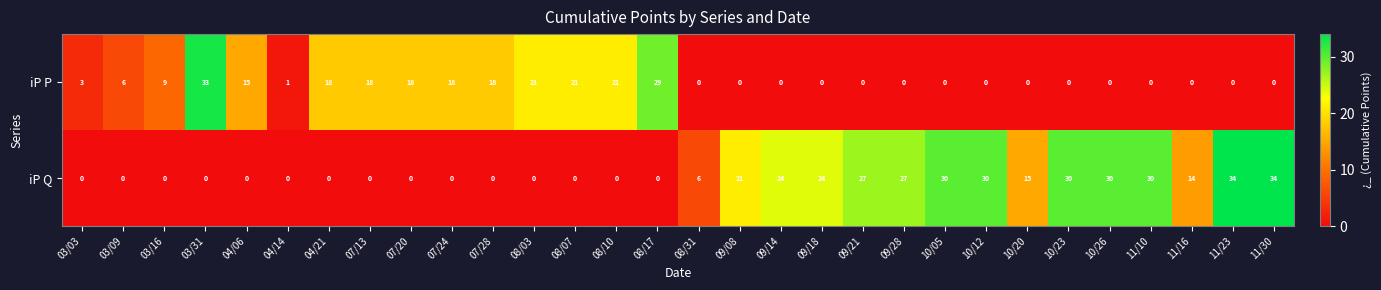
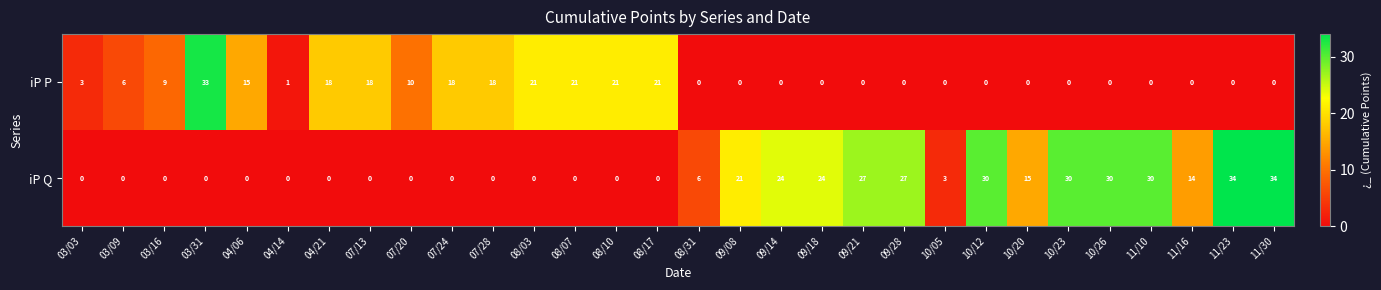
  {
    "iP P": {
      "03/03": 3,
      "03/09": 6,
      "03/16": 9,
      "03/31": 33,
      "04/06": 15,
      "04/14": 1,
      "04/21": 18,
      "07/13": 18,
-     "07/20": 18,
+     "07/20": 10,
      "07/24": 18,
      "07/28": 18,
      "08/03": 21,
      "08/07": 21,
      "08/10": 21,
-     "08/17": 29,
+     "08/17": 21,
      "08/31": 0,
      "09/08": 0,
      "09/14": 0,
      "09/18": 0,
      "09/21": 0,
      "09/28": 0,
      "10/05": 0,
      "10/12": 0,
      "10/20": 0,
      "10/23": 0,
      "10/26": 0,
      "11/10": 0,
      "11/16": 0,
      "11/23": 0,
      "11/30": 0
    },
    "iP Q": {
      "03/03": 0,
      "03/09": 0,
      "03/16": 0,
      "03/31": 0,
      "04/06": 0,
      "04/14": 0,
      "04/21": 0,
      "07/13": 0,
      "07/20": 0,
      "07/24": 0,
      "07/28": 0,
      "08/03": 0,
      "08/07": 0,
      "08/10": 0,
      "08/17": 0,
      "08/31": 6,
      "09/08": 21,
      "09/14": 24,
      "09/18": 24,
      "09/21": 27,
      "09/28": 27,
-     "10/05": 30,
+     "10/05": 3,
      "10/12": 30,
      "10/20": 15,
      "10/23": 30,
      "10/26": 30,
      "11/10": 30,
      "11/16": 14,
      "11/23": 34,
      "11/30": 34
    }
  }
